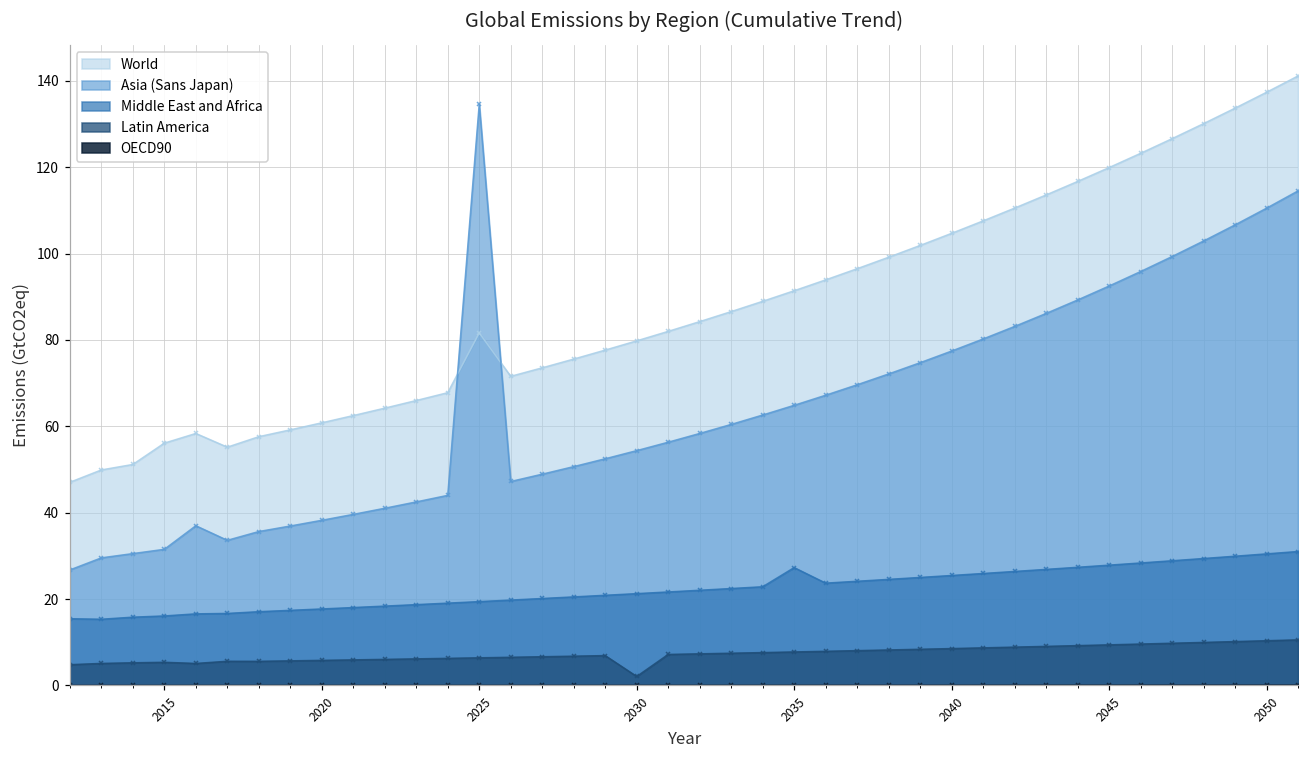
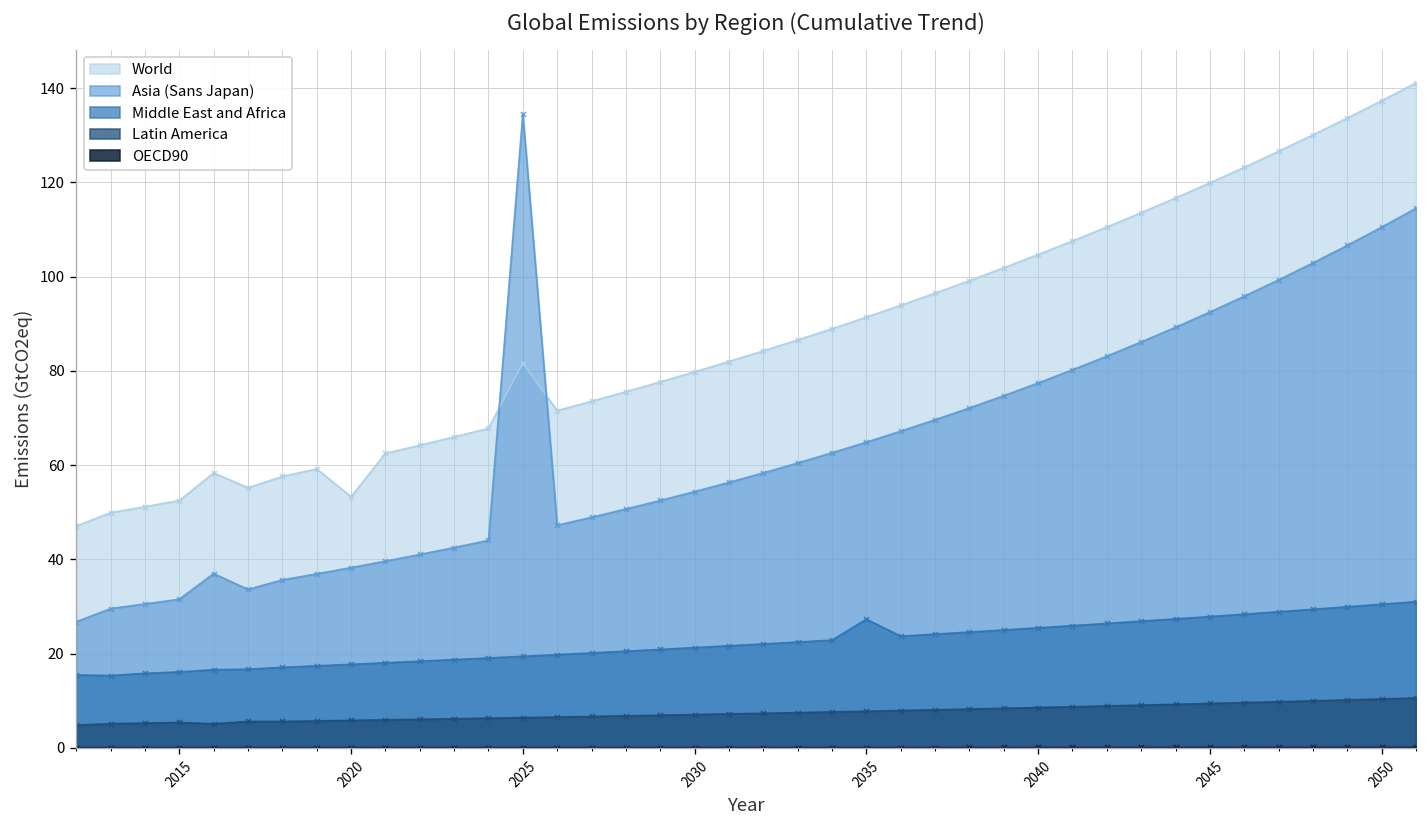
  {
    "World": {
-     "2015": 56,
-     "2020": 61,
+     "2015": 52,
+     "2020": 53,
      "2025": 82,
      "2030": 80,
      "2035": 91,
      "2040": 105,
      "2045": 120,
      "2050": 137
    },
    "Asia (Sans Japan)": {
      "2015": 32,
      "2020": 38,
      "2025": 135,
      "2030": 54,
      "2035": 65,
      "2040": 77,
      "2045": 92,
      "2050": 111
    },
    "Middle East and Africa": {
      "2015": 16,
      "2020": 18,
      "2025": 19,
      "2030": 21,
      "2035": 27,
      "2040": 25,
      "2045": 28,
      "2050": 30
    },
    "Latin America": {
      "2015": 5,
      "2020": 6,
      "2025": 6,
-     "2030": 2,
+     "2030": 7,
      "2035": 8,
      "2040": 9,
      "2045": 9,
      "2050": 10
    },
    "OECD90": {
      "2015": 0,
      "2020": 0,
      "2025": 0,
      "2030": 0,
      "2035": 0,
      "2040": 0,
      "2045": 0,
      "2050": 0
    }
  }
